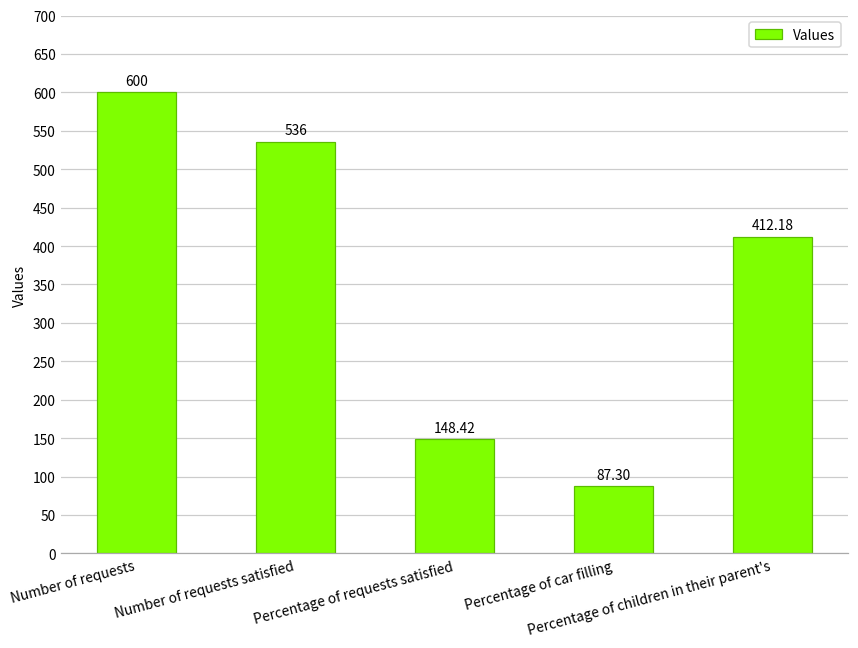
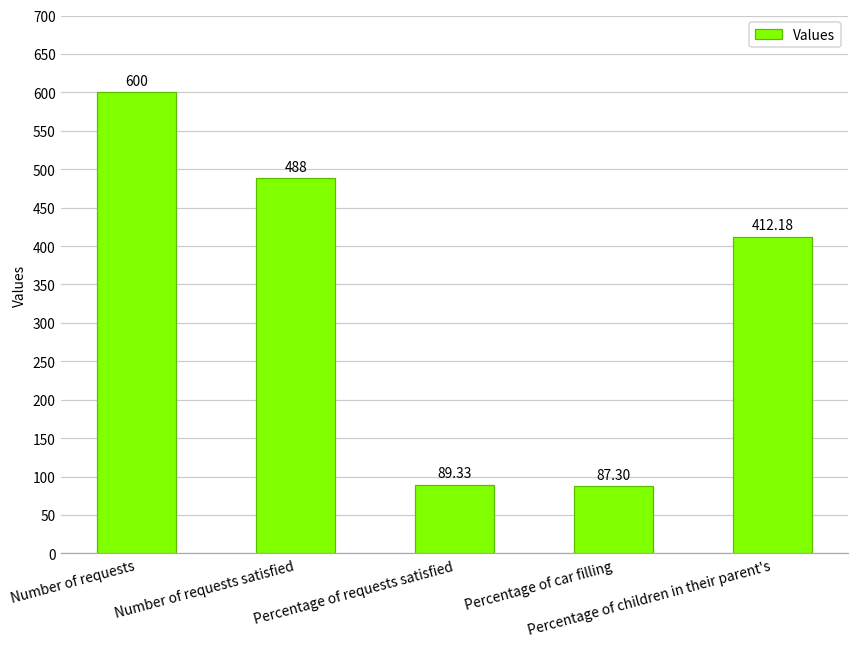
  {
    "Number of requests": 600,
-   "Number of requests satisfied": 536,
-   "Percentage of requests satisfied": 148.42,
+   "Number of requests satisfied": 488,
+   "Percentage of requests satisfied": 89.33,
    "Percentage of car filling": 87.30,
    "Percentage of children in their parent's": 412.18
  }
